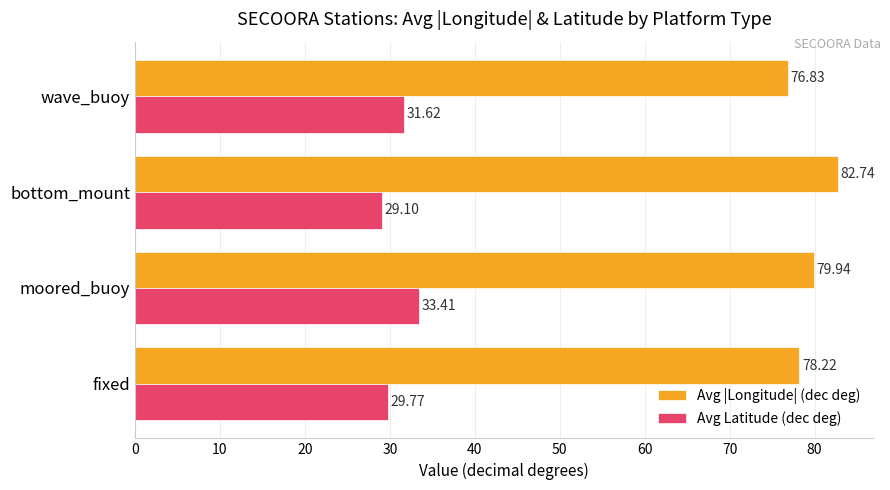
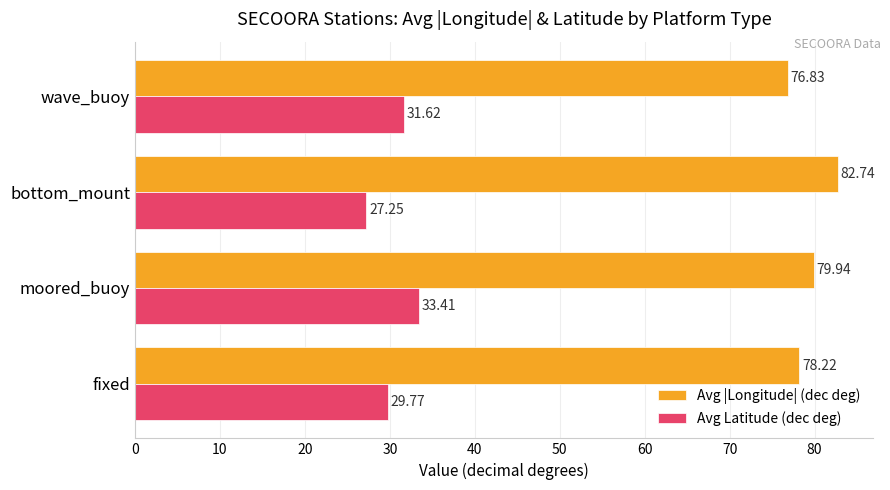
  {
    "Avg |Longitude| (dec deg)": {
      "wave_buoy": 76.83,
      "bottom_mount": 82.74,
      "moored_buoy": 79.94,
      "fixed": 78.22
    },
    "Avg Latitude (dec deg)": {
      "wave_buoy": 31.62,
-     "bottom_mount": 29.10,
+     "bottom_mount": 27.25,
      "moored_buoy": 33.41,
      "fixed": 29.77
    }
  }
